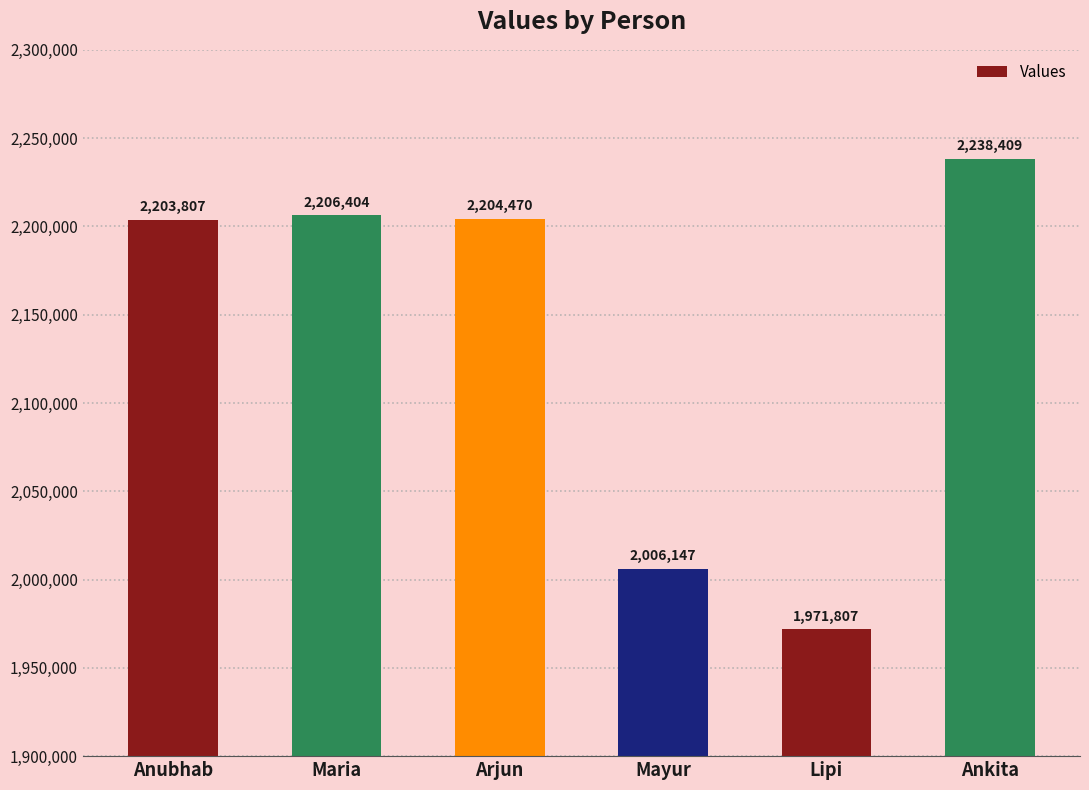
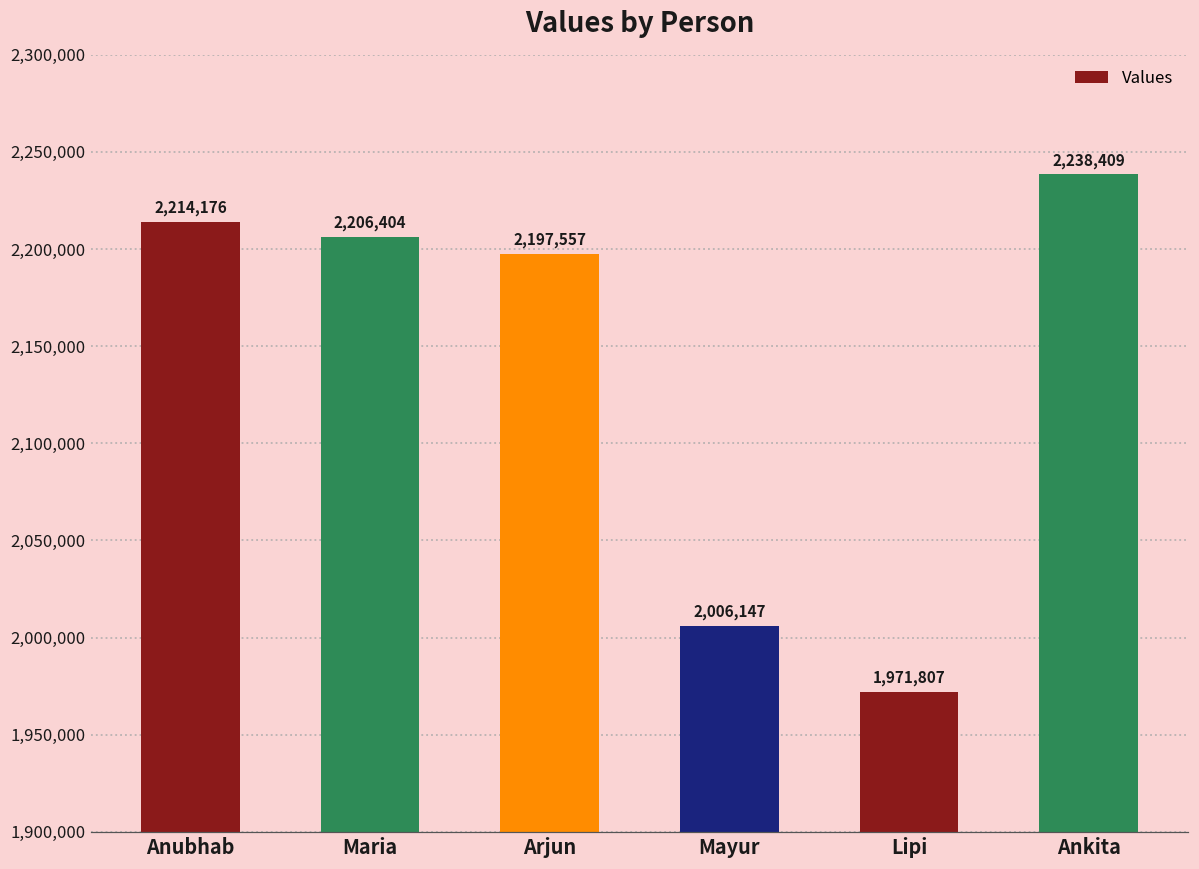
  {
-   "Anubhab": "2,203,807",
+   "Anubhab": "2,214,176",
    "Maria": "2,206,404",
-   "Arjun": "2,204,470",
+   "Arjun": "2,197,557",
    "Mayur": "2,006,147",
    "Lipi": "1,971,807",
    "Ankita": "2,238,409"
  }
